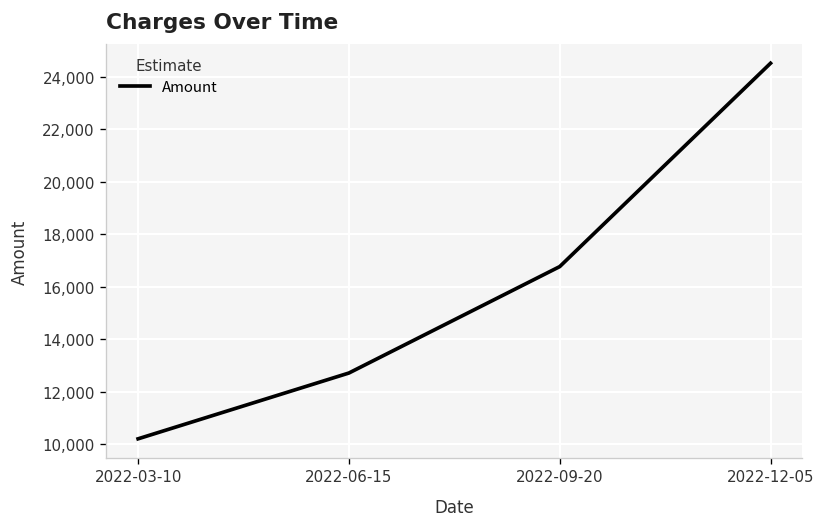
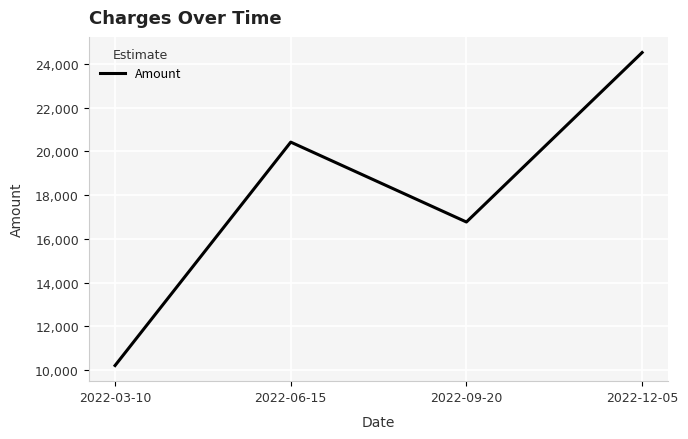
  {
    "2022-03-10": "10,200",
-   "2022-06-15": "12,700",
+   "2022-06-15": "20,400",
    "2022-09-20": "16,800",
    "2022-12-05": "24,500"
  }
